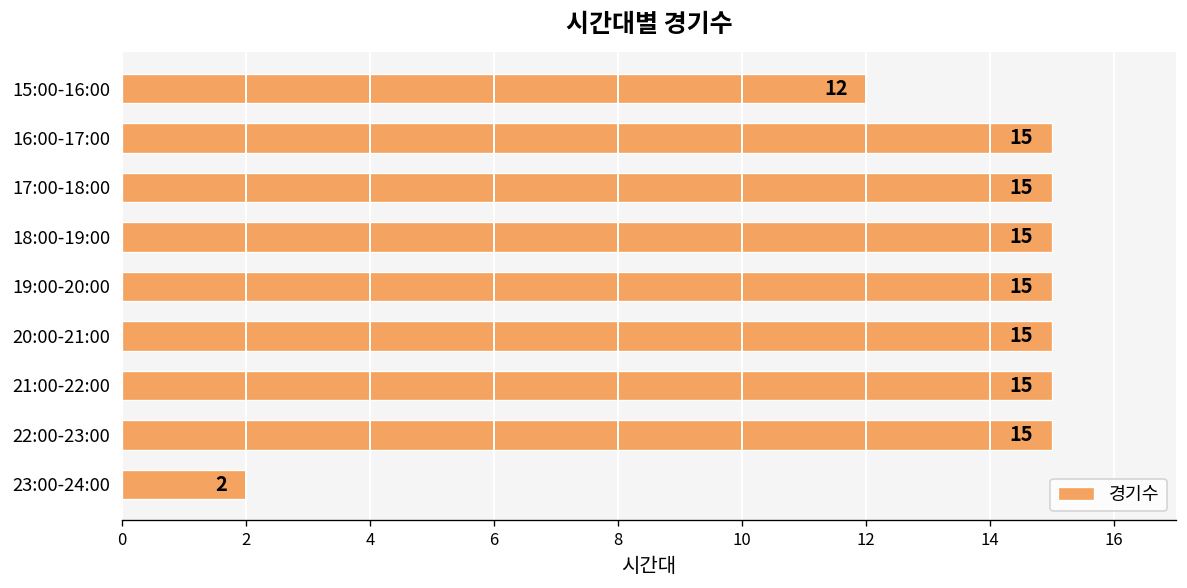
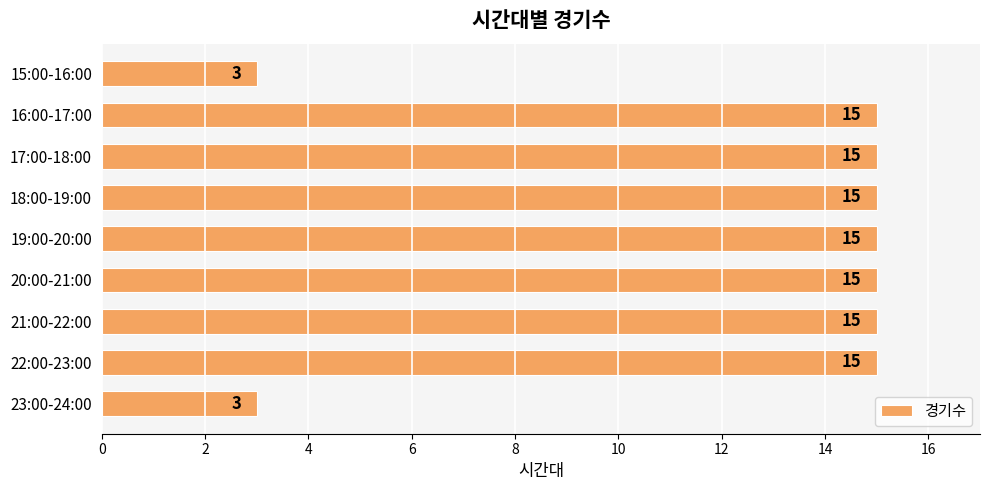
  {
-   "15:00-16:00": 12,
+   "15:00-16:00": 3,
    "16:00-17:00": 15,
    "17:00-18:00": 15,
    "18:00-19:00": 15,
    "19:00-20:00": 15,
    "20:00-21:00": 15,
    "21:00-22:00": 15,
    "22:00-23:00": 15,
-   "23:00-24:00": 2
+   "23:00-24:00": 3
  }
